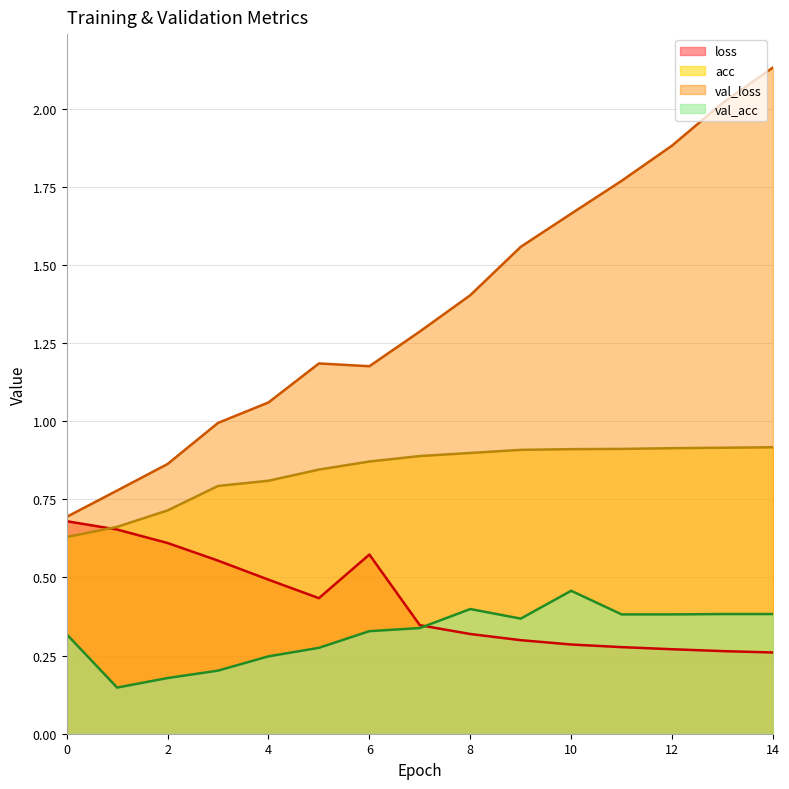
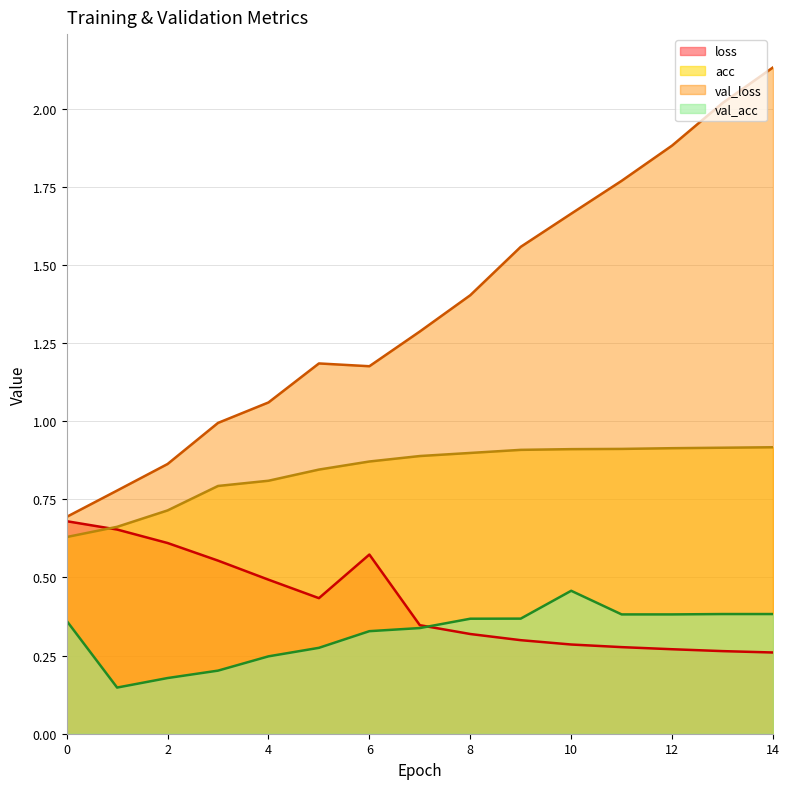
  {
    "loss": {
      "0": 0.68,
      "2": 0.61,
      "4": 0.49,
      "6": 0.57,
      "8": 0.32,
      "10": 0.29,
      "12": 0.27,
      "14": 0.26
    },
    "val_acc": {
-     "0": 0.32,
+     "0": 0.36,
      "2": 0.18,
      "4": 0.25,
      "6": 0.33,
-     "8": 0.40,
+     "8": 0.37,
      "10": 0.46,
      "12": 0.38,
      "14": 0.38
    }
  }
